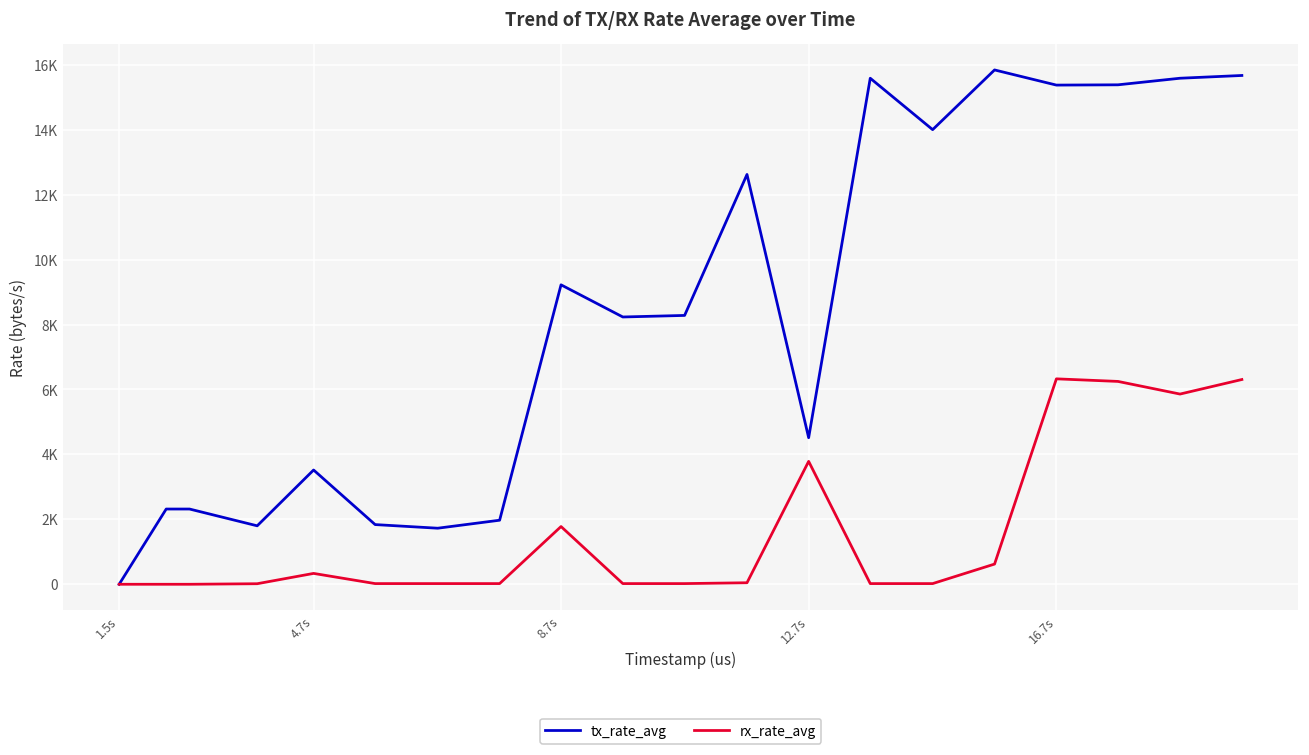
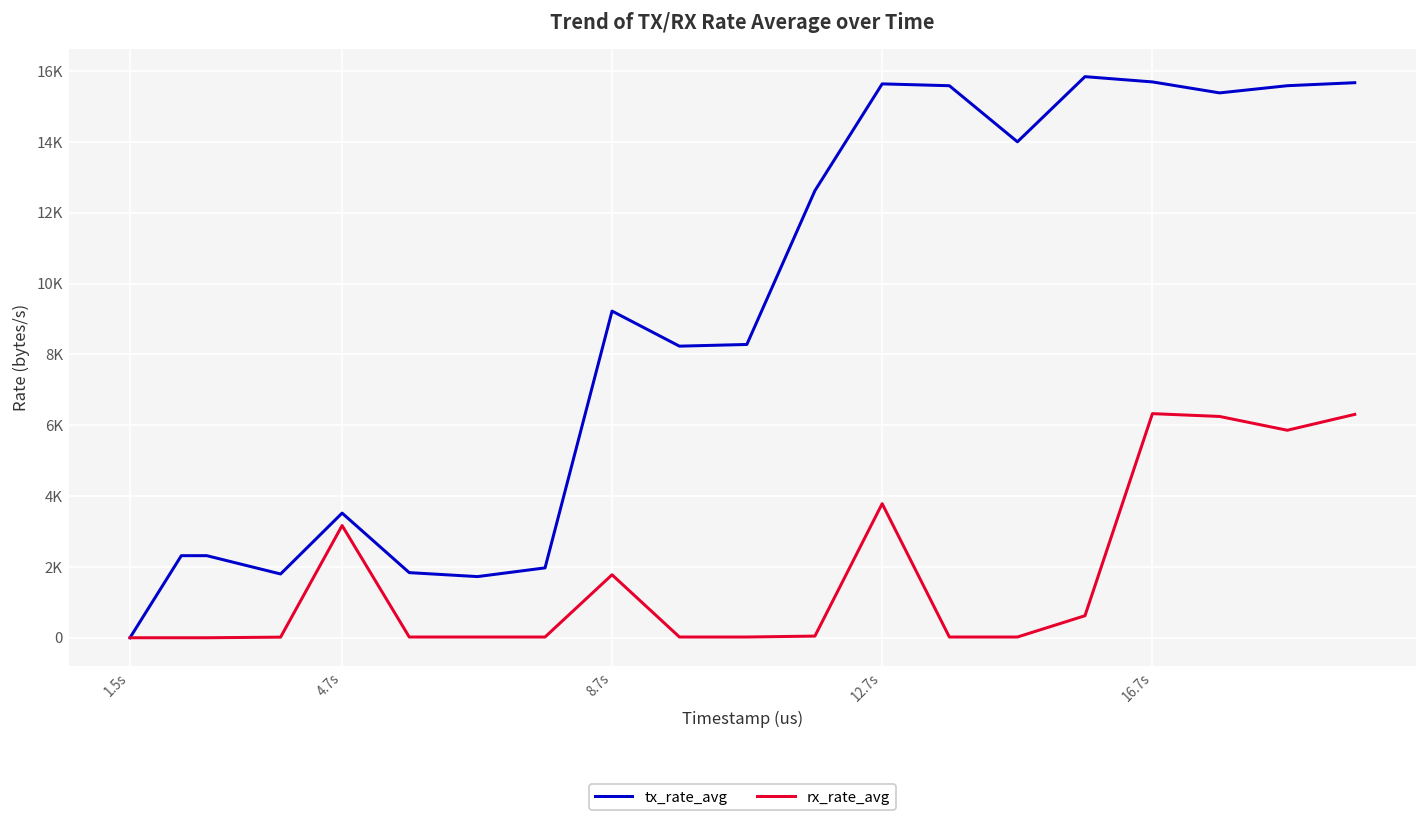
  {
    "tx_rate_avg": {
      "4.7s": 3500,
      "8.7s": 9200,
-     "12.7s": 4500,
-     "16.7s": 15400
+     "12.7s": 15600,
+     "16.7s": 15700
    },
    "rx_rate_avg": {
-     "4.7s": 300,
+     "4.7s": 3200,
      "8.7s": 1800,
      "12.7s": 3800,
      "16.7s": 6300
    }
  }
